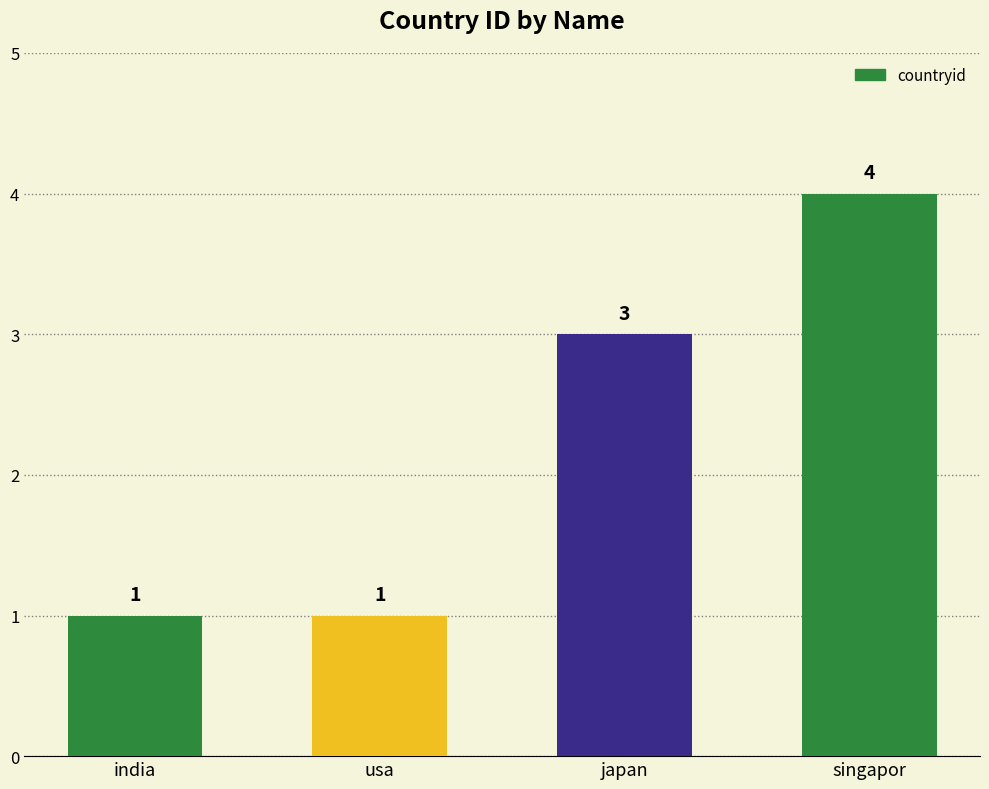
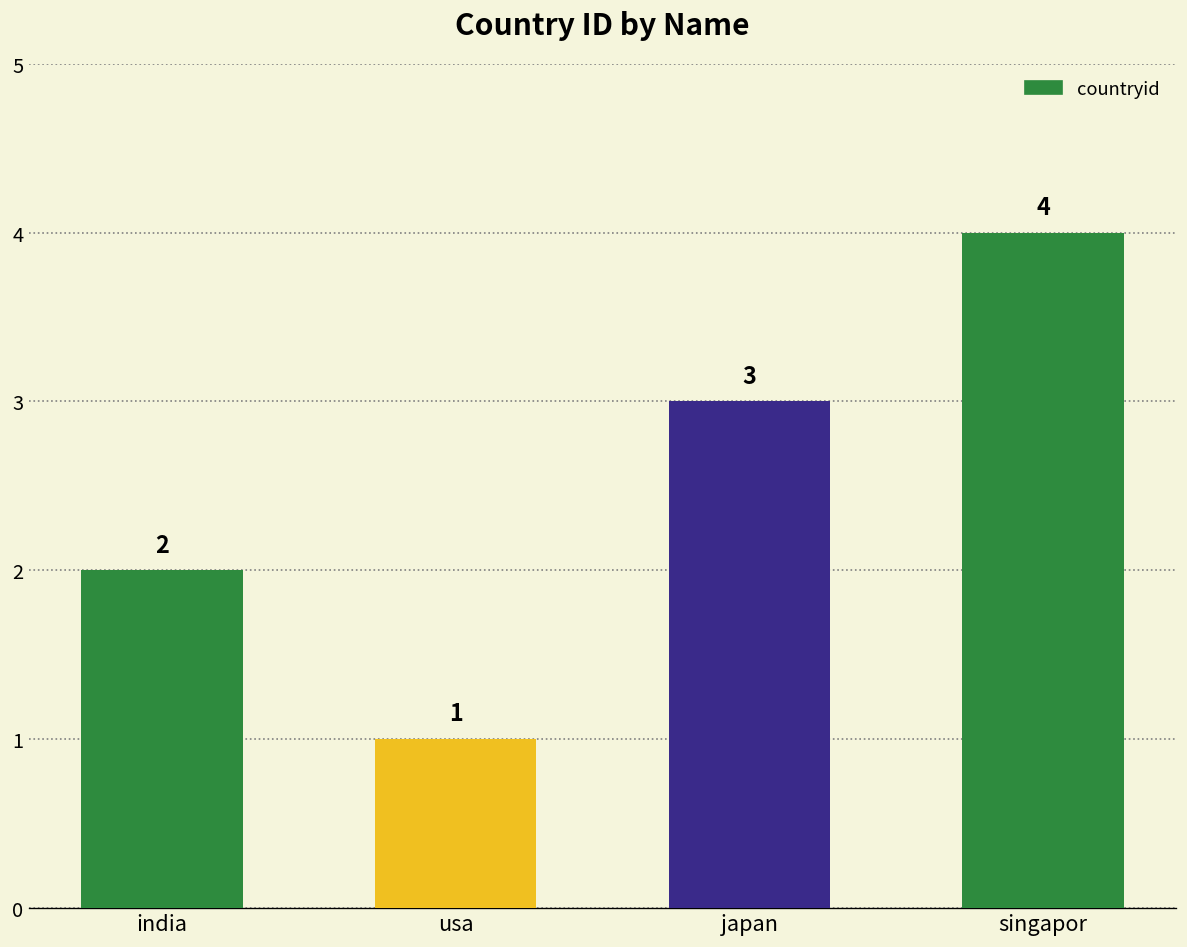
  {
-   "india": 1,
+   "india": 2,
    "usa": 1,
    "japan": 3,
    "singapor": 4
  }
